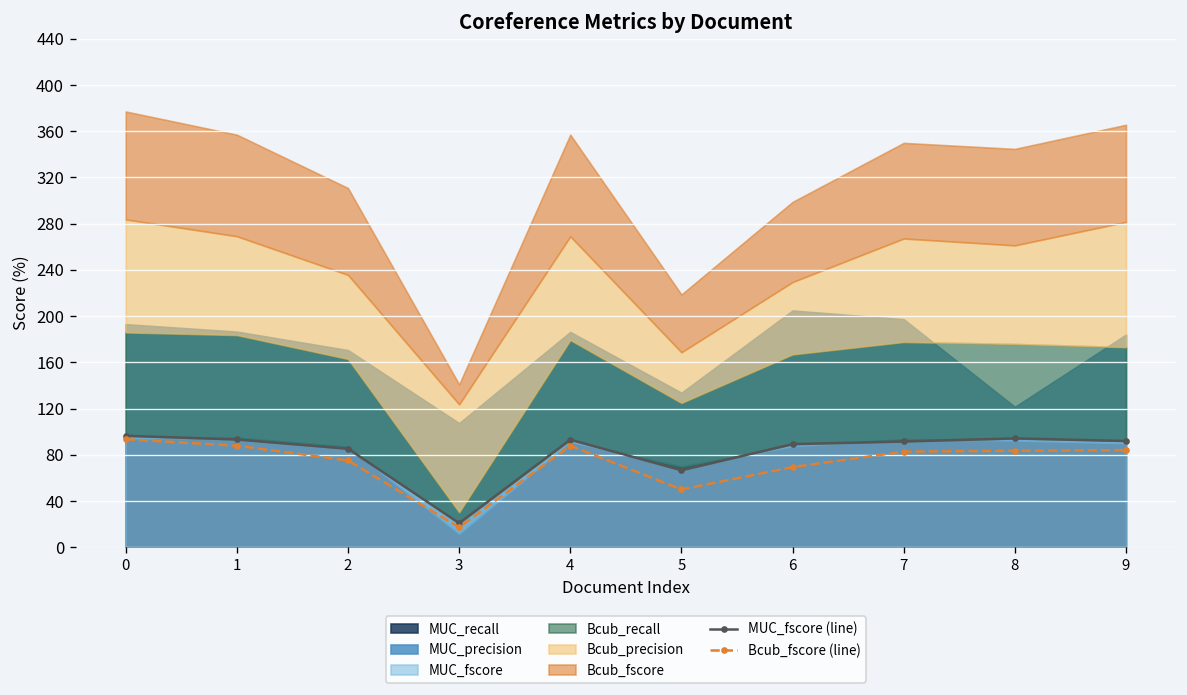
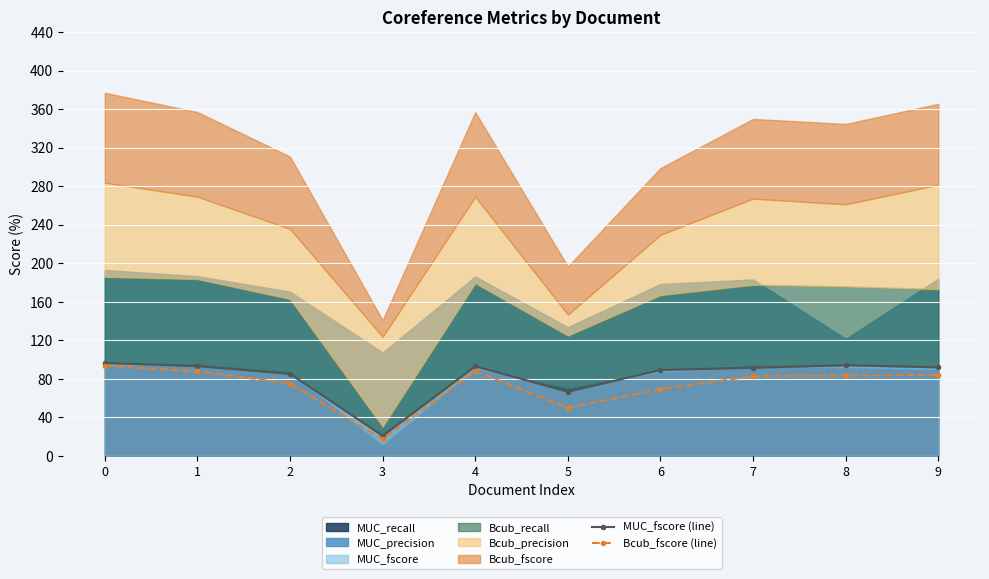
  {
    "MUC_precision": {
      "0": 100,
      "1": 90,
      "2": 80,
      "3": 100,
      "4": 90,
      "5": 60,
-     "6": 120,
-     "7": 100,
+     "6": 90,
+     "7": 90,
      "8": 30,
      "9": 90
    },
    "MUC_fscore": {
      "3": 20,
      "5": 70
    },
    "Bcub_precision": {
      "0": 100,
      "1": 90,
      "2": 70,
      "3": 90,
      "4": 90,
-     "5": 40,
+     "5": 20,
      "6": 60,
      "7": 90,
      "8": 90,
      "9": 110
    }
  }
